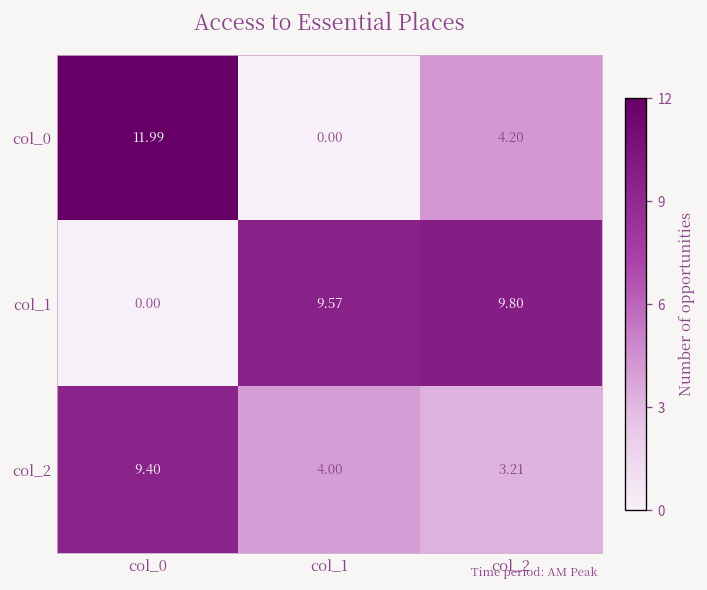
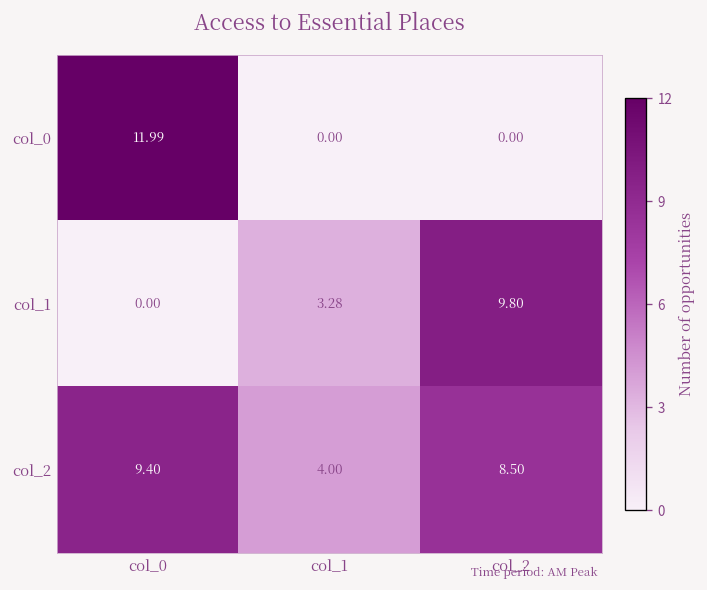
  {
    "col_0": {
      "col_0": 11.99,
      "col_1": 0.00,
-     "col_2": 4.20
+     "col_2": 0.00
    },
    "col_1": {
      "col_0": 0.00,
-     "col_1": 9.57,
+     "col_1": 3.28,
      "col_2": 9.80
    },
    "col_2": {
      "col_0": 9.40,
      "col_1": 4.00,
-     "col_2": 3.21
+     "col_2": 8.50
    }
  }
